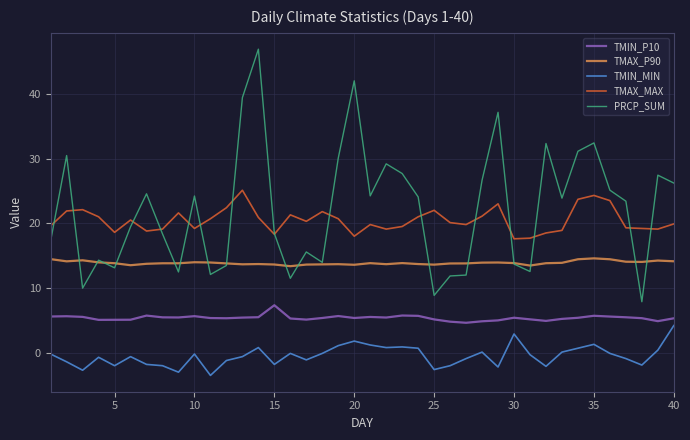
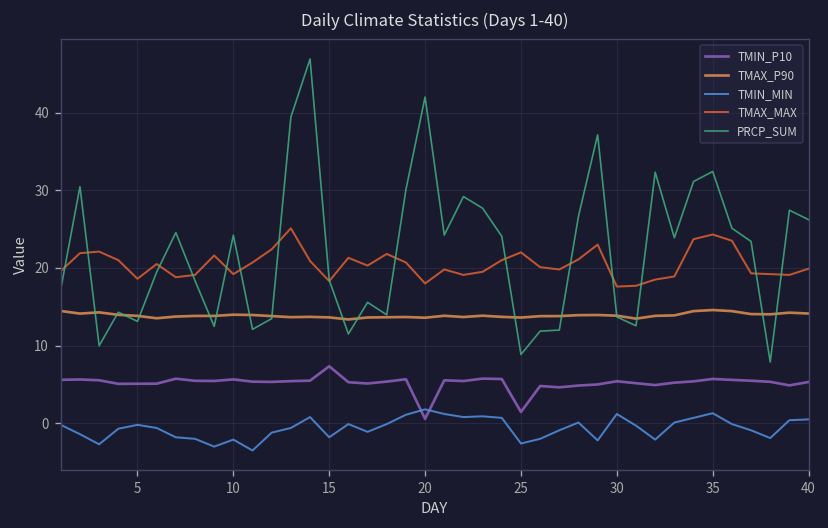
  {
    "TMIN_P10": {
      "5": 5,
      "10": 6,
      "15": 7,
-     "20": 5,
-     "25": 5,
+     "20": 1,
+     "25": 1,
      "30": 5,
      "35": 6,
      "40": 5
    },
    "TMIN_MIN": {
-     "5": -2,
-     "10": 0,
+     "5": 0,
+     "10": -2,
      "15": -2,
      "20": 2,
      "25": -3,
-     "30": 3,
+     "30": 1,
      "35": 1,
-     "40": 4
+     "40": 1
    },
    "PRCP_SUM": {
      "5": 13,
      "10": 24,
      "20": 42,
      "25": 9,
      "35": 32,
      "40": 26
    }
  }
